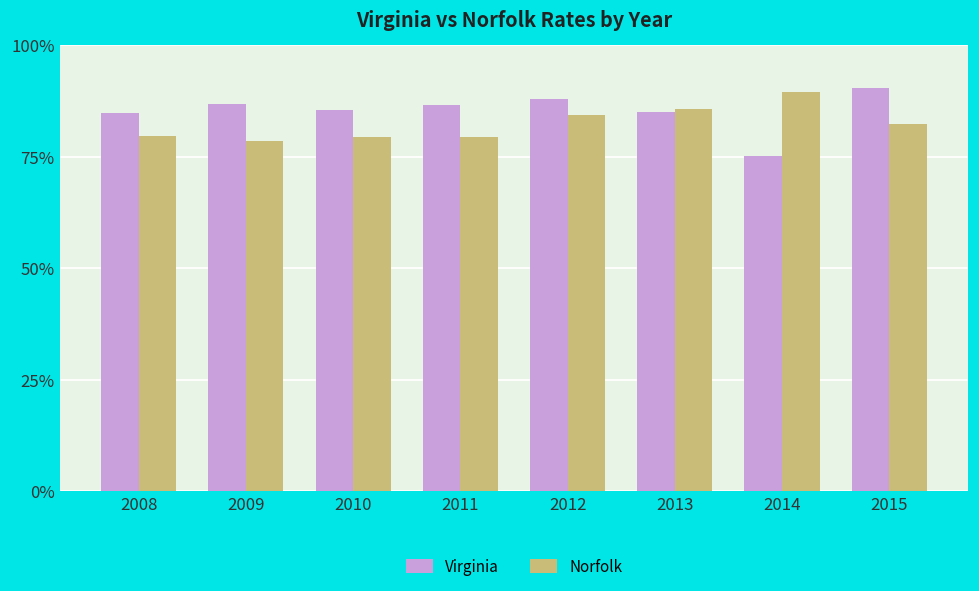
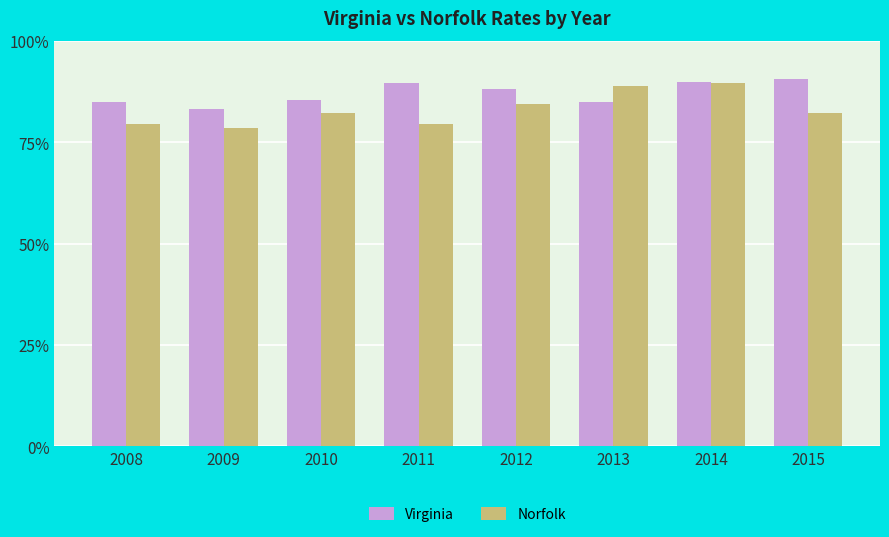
  {
    "Virginia": {
      "2008": "85%",
-     "2009": "87%",
+     "2009": "83%",
      "2010": "86%",
-     "2011": "87%",
+     "2011": "90%",
      "2012": "88%",
      "2013": "85%",
-     "2014": "75%",
+     "2014": "90%",
      "2015": "91%"
    },
    "Norfolk": {
      "2008": "80%",
      "2009": "79%",
-     "2010": "80%",
+     "2010": "82%",
      "2011": "79%",
      "2012": "84%",
-     "2013": "86%",
+     "2013": "89%",
      "2014": "90%",
      "2015": "82%"
    }
  }
